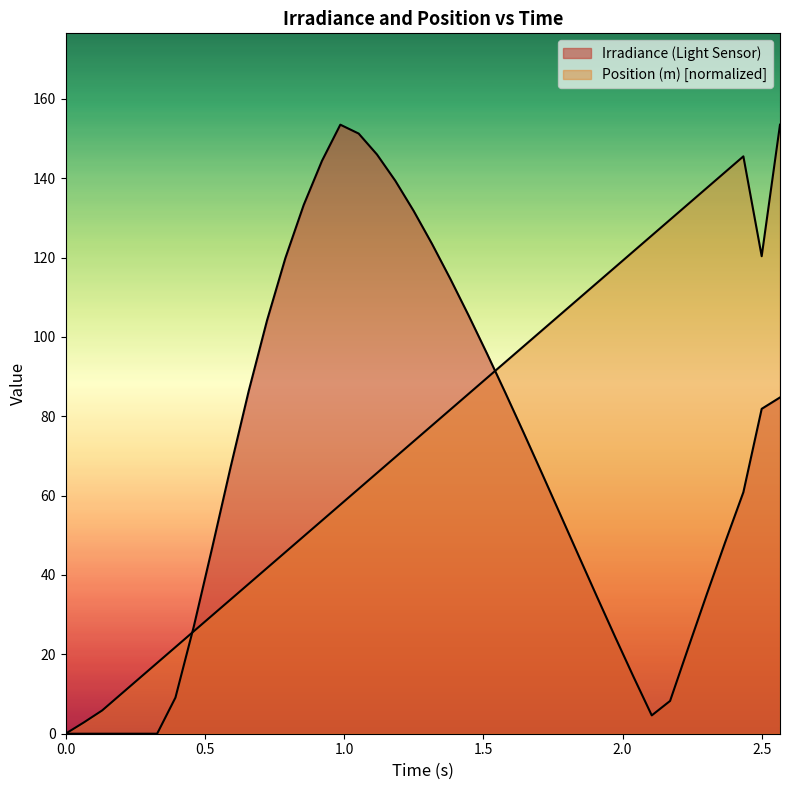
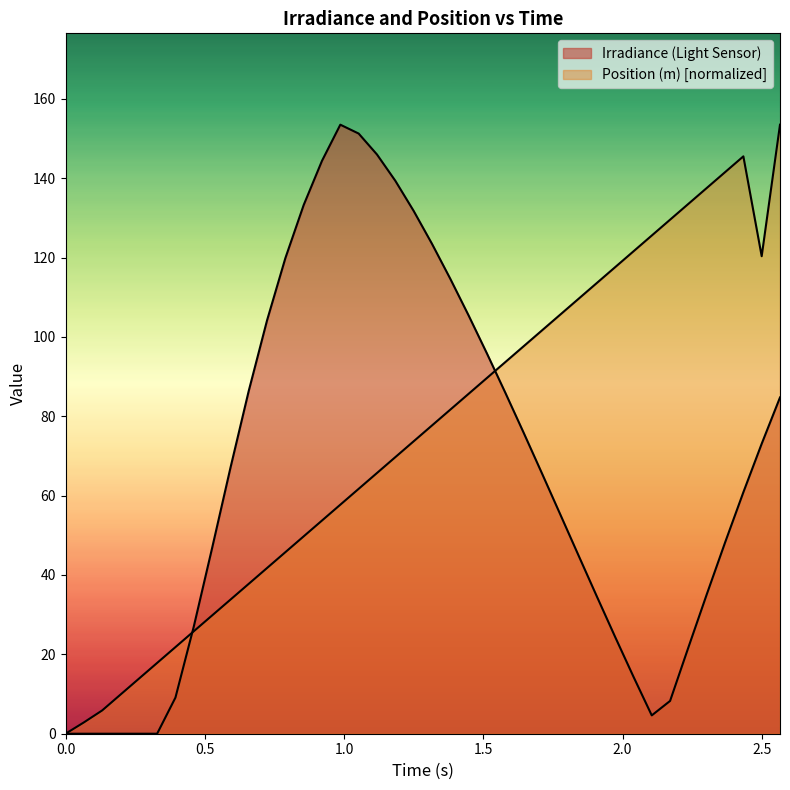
  {
    "Irradiance (Light Sensor)": {
-     "2.5": 82
+     "2.5": 73
    },
    "Position (m) [normalized]": {
      "2.5": 120
    }
  }
